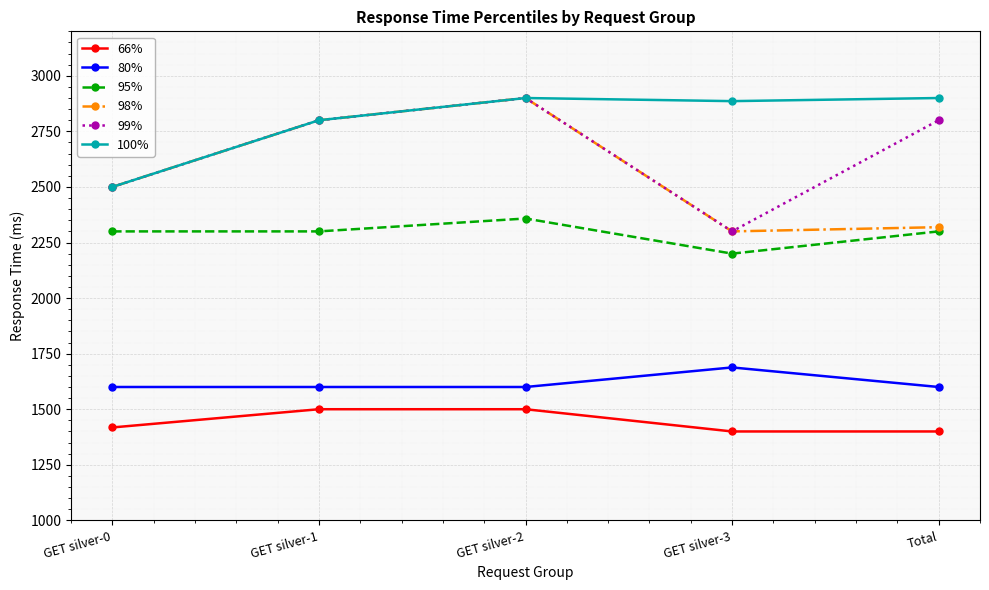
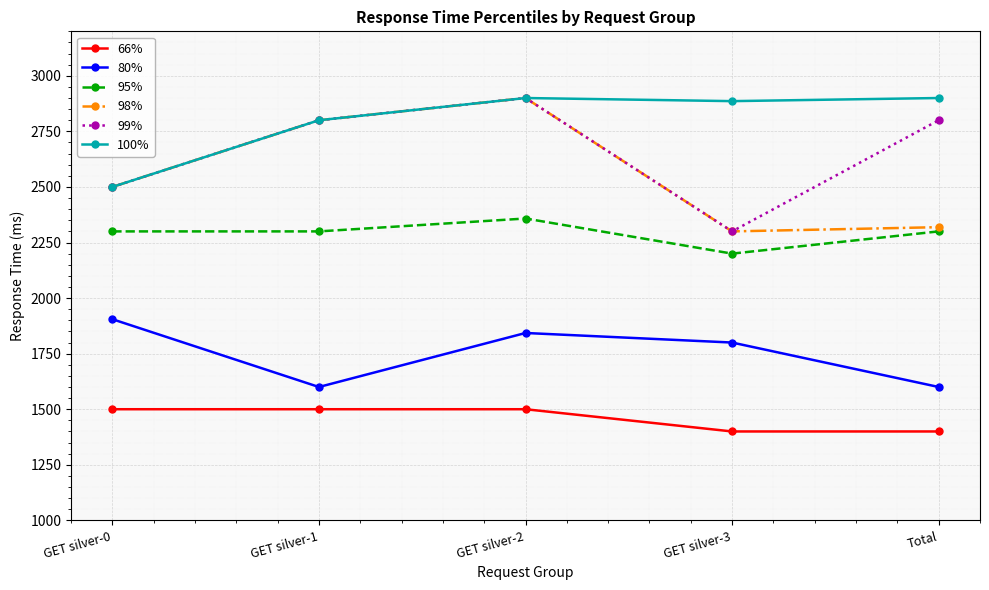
  {
    "66%": {
-     "GET silver-0": 1420,
+     "GET silver-0": 1500,
      "GET silver-1": 1500,
      "GET silver-2": 1500,
      "GET silver-3": 1400,
      "Total": 1400
    },
    "80%": {
-     "GET silver-0": 1600,
+     "GET silver-0": 1910,
      "GET silver-1": 1600,
-     "GET silver-2": 1600,
-     "GET silver-3": 1690,
+     "GET silver-2": 1840,
+     "GET silver-3": 1800,
      "Total": 1600
    },
    "95%": {
      "GET silver-0": 2300,
      "GET silver-1": 2300,
      "GET silver-2": 2360,
      "GET silver-3": 2200,
      "Total": 2300
    },
    "98%": {
      "Total": 2320
    },
    "99%": {
      "Total": 2800
    },
    "100%": {
      "GET silver-3": 2890,
      "Total": 2900
    }
  }
